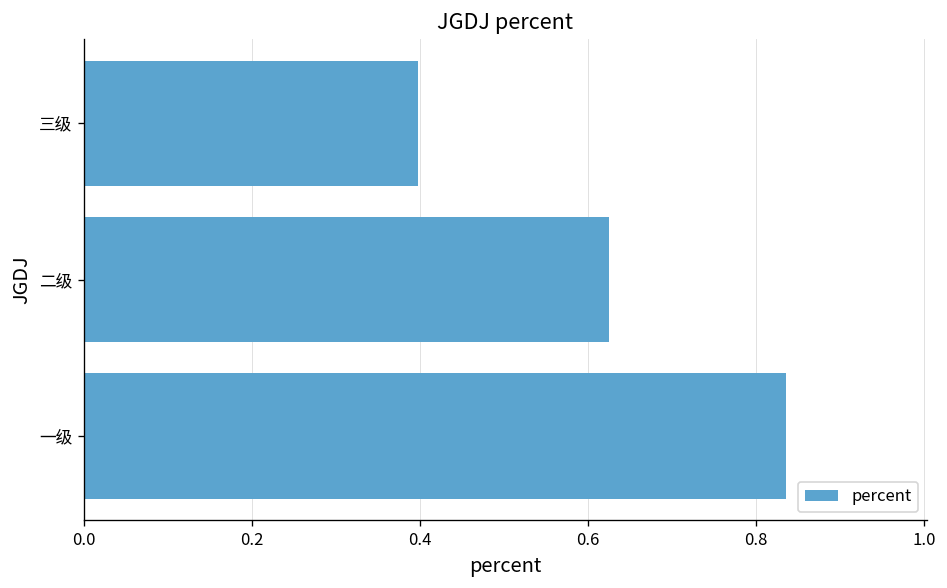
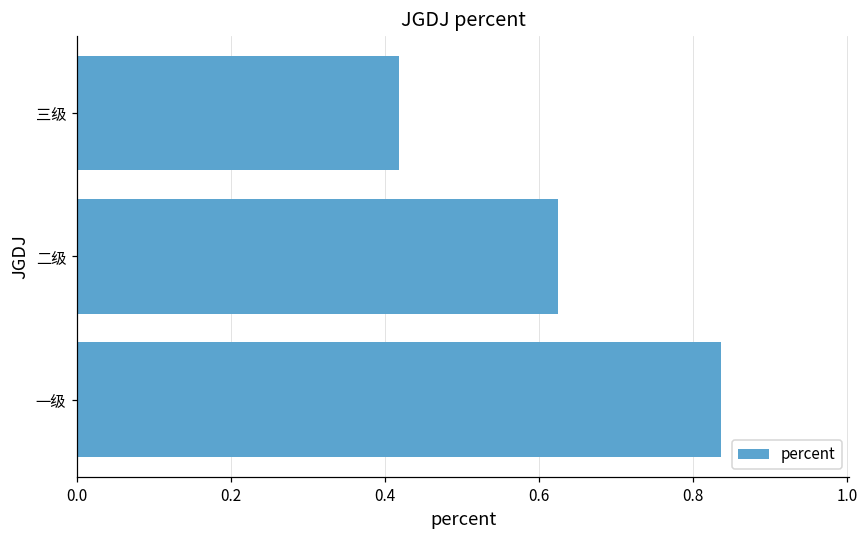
  {
-   "三级": 0.40,
+   "三级": 0.42,
    "二级": 0.63,
    "一级": 0.84
  }
